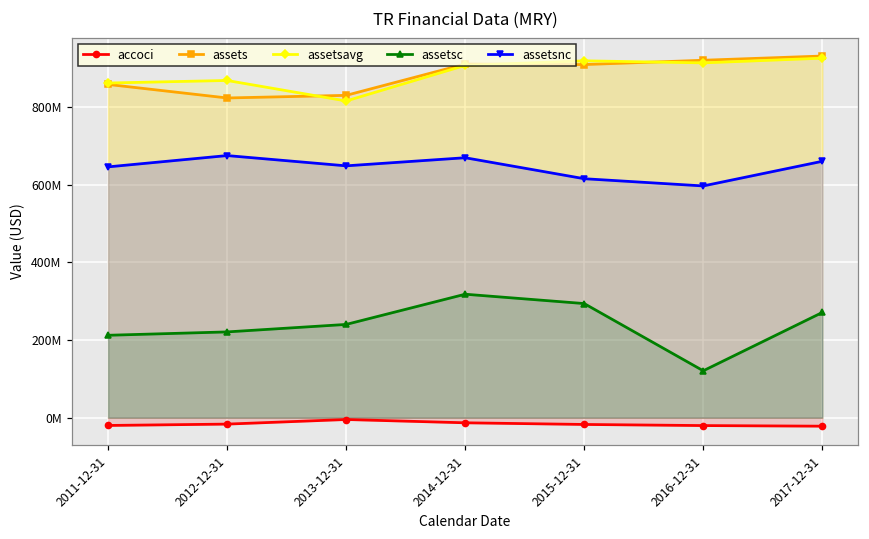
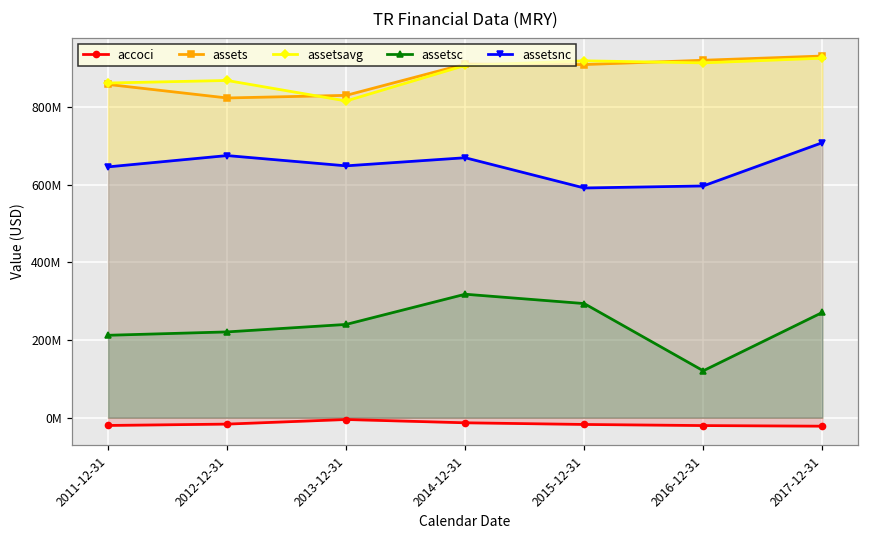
  {
    "assets": {
      "2012-12-31": 820000000,
      "2013-12-31": 830000000,
      "2015-12-31": 910000000
    },
    "assetsavg": {
      "2012-12-31": 870000000,
      "2013-12-31": 820000000,
      "2015-12-31": 920000000
    },
    "assetsc": {
      "2011-12-31": 210000000,
      "2012-12-31": 220000000,
      "2013-12-31": 240000000,
      "2014-12-31": 320000000,
      "2015-12-31": 290000000,
      "2016-12-31": 120000000,
      "2017-12-31": 270000000
    },
    "assetsnc": {
      "2011-12-31": 650000000,
      "2012-12-31": 670000000,
      "2013-12-31": 650000000,
      "2014-12-31": 670000000,
-     "2015-12-31": 620000000,
+     "2015-12-31": 590000000,
      "2016-12-31": 600000000,
-     "2017-12-31": 660000000
+     "2017-12-31": 710000000
    }
  }
